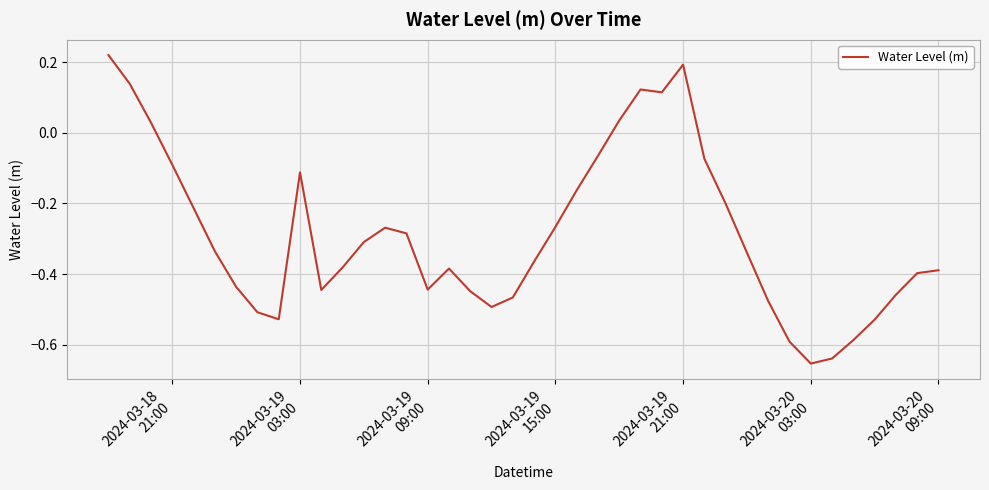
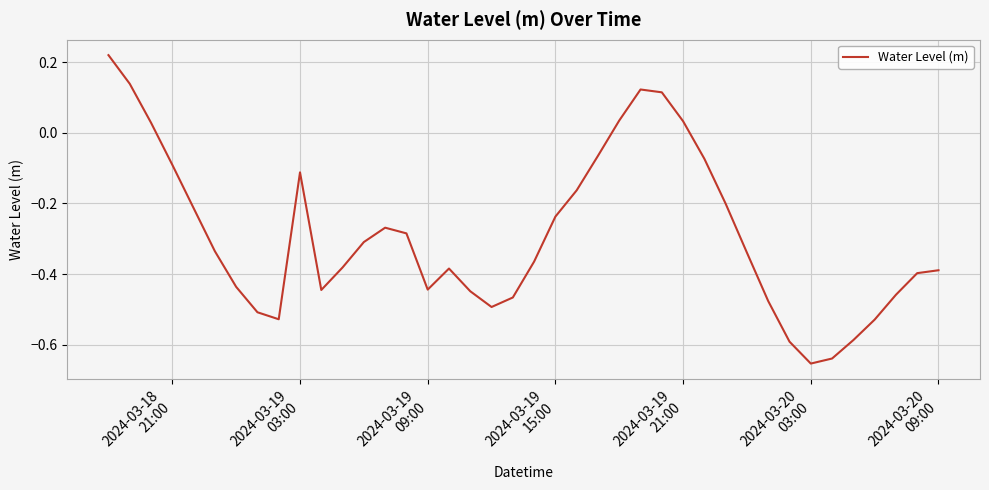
  {
    "2024-03-18 21:00": -0.09,
    "2024-03-19 03:00": -0.11,
    "2024-03-19 09:00": -0.44,
-   "2024-03-19 15:00": -0.27,
-   "2024-03-19 21:00": 0.19,
+   "2024-03-19 15:00": -0.24,
+   "2024-03-19 21:00": 0.03,
    "2024-03-20 03:00": -0.65,
    "2024-03-20 09:00": -0.39
  }
